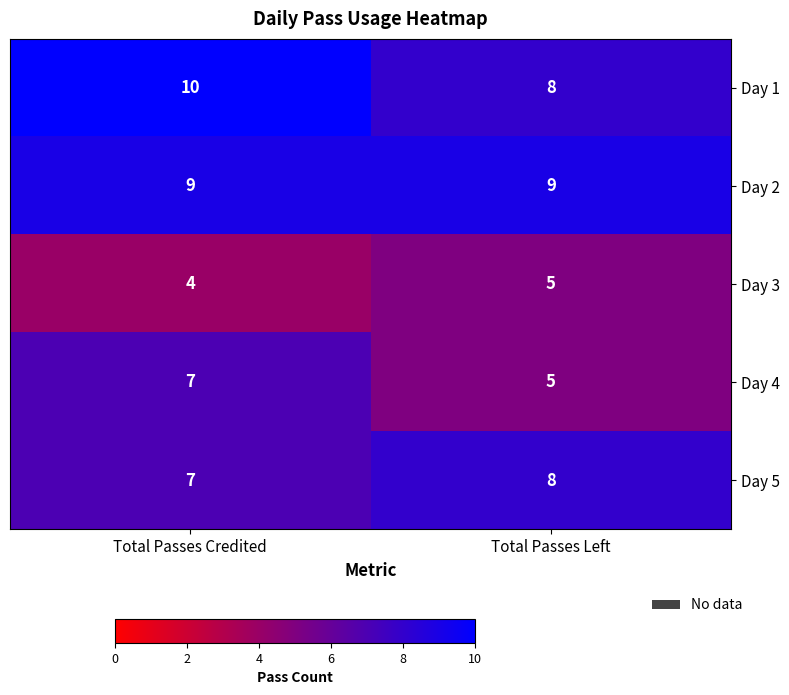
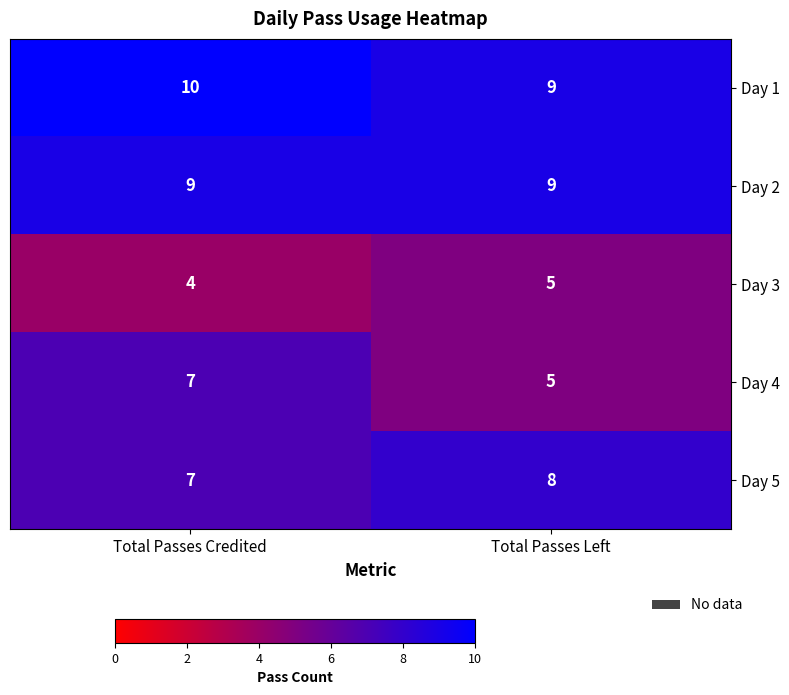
  {
    "Day 1": {
      "Total Passes Credited": 10,
-     "Total Passes Left": 8
+     "Total Passes Left": 9
    },
    "Day 2": {
      "Total Passes Credited": 9,
      "Total Passes Left": 9
    },
    "Day 3": {
      "Total Passes Credited": 4,
      "Total Passes Left": 5
    },
    "Day 4": {
      "Total Passes Credited": 7,
      "Total Passes Left": 5
    },
    "Day 5": {
      "Total Passes Credited": 7,
      "Total Passes Left": 8
    }
  }
